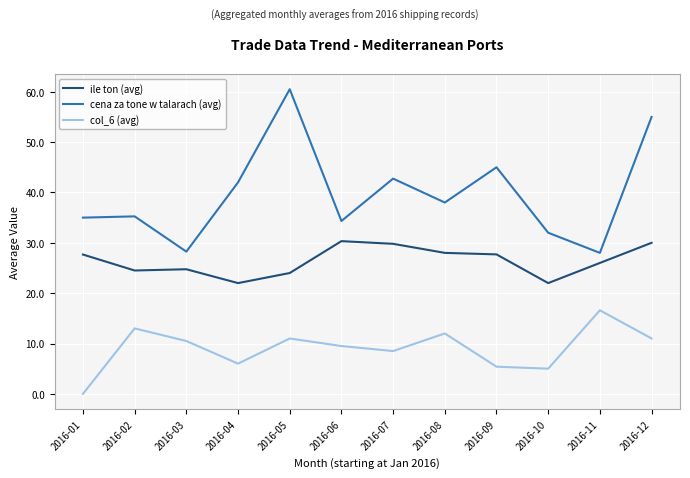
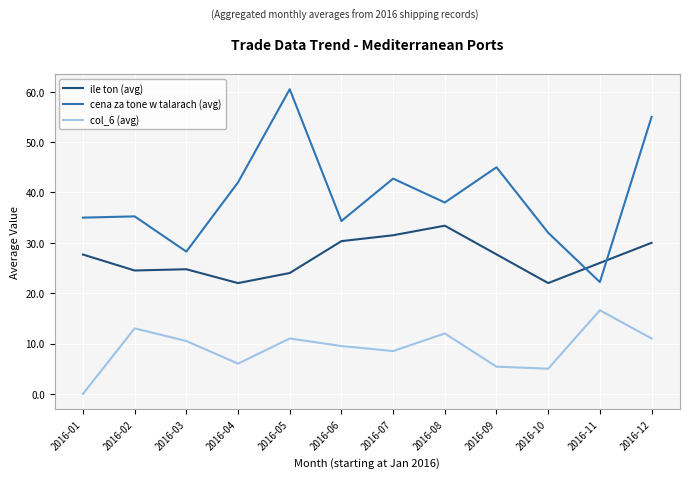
  {
    "ile ton (avg)": {
      "2016-01": 28,
      "2016-02": 25,
      "2016-03": 25,
      "2016-04": 22,
      "2016-05": 24,
      "2016-06": 30,
-     "2016-07": 30,
-     "2016-08": 28,
+     "2016-07": 32,
+     "2016-08": 33,
      "2016-09": 28,
      "2016-10": 22,
      "2016-11": 26,
      "2016-12": 30
    },
    "cena za tone w talarach (avg)": {
      "2016-01": 35,
      "2016-02": 35,
      "2016-03": 28,
      "2016-04": 42,
      "2016-05": 61,
      "2016-06": 34,
      "2016-07": 43,
      "2016-08": 38,
      "2016-09": 45,
      "2016-10": 32,
-     "2016-11": 28,
+     "2016-11": 22,
      "2016-12": 55
    },
    "col_6 (avg)": {
      "2016-01": 0,
      "2016-02": 13,
      "2016-03": 11,
      "2016-04": 6,
      "2016-05": 11,
      "2016-06": 10,
      "2016-07": 9,
      "2016-08": 12,
      "2016-09": 5,
      "2016-10": 5,
      "2016-11": 17,
      "2016-12": 11
    }
  }
